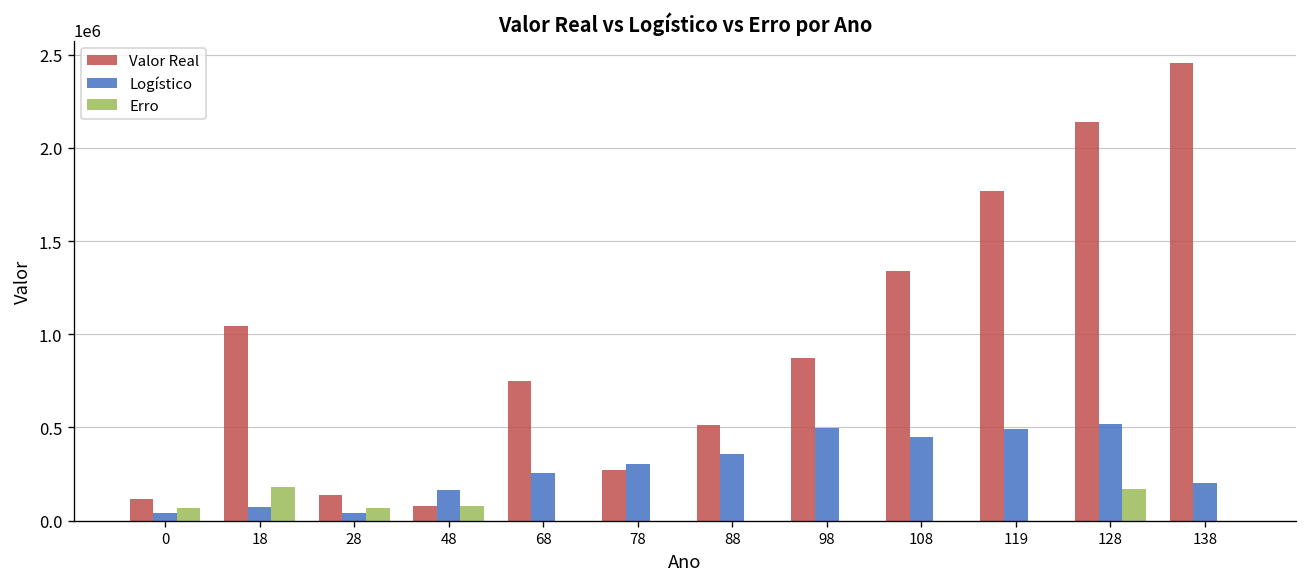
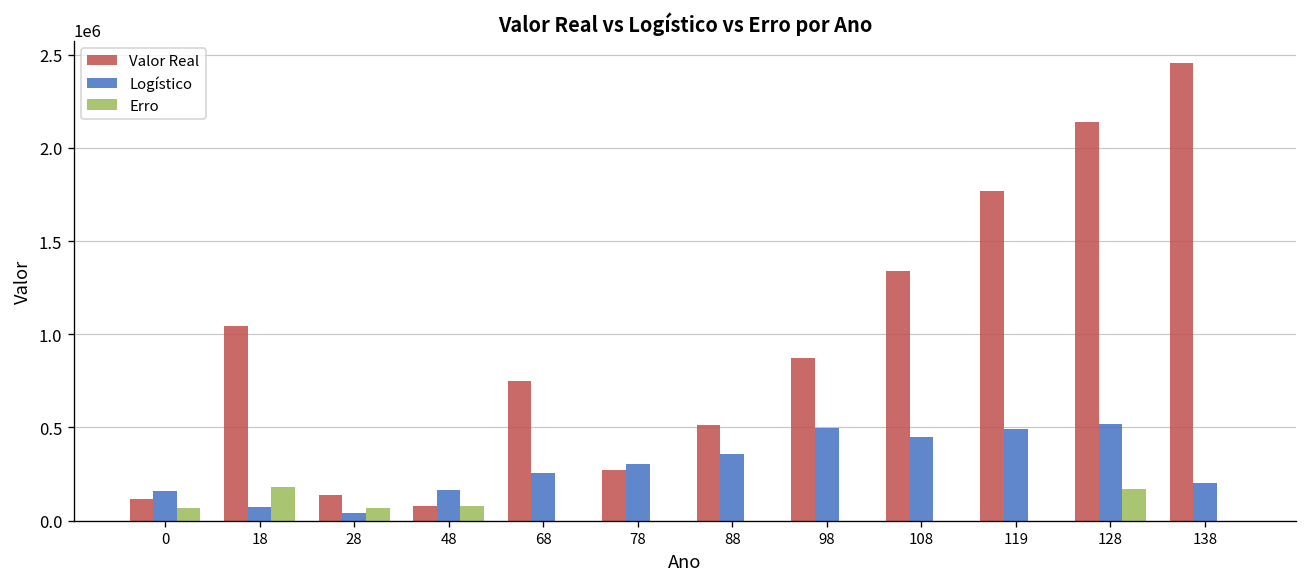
  {
    "Valor Real": {
      "0": 120000,
      "18": 1050000,
      "28": 140000,
      "48": 80000,
      "68": 750000,
      "78": 270000,
      "88": 510000,
      "98": 870000,
      "108": 1340000,
      "119": 1770000,
      "128": 2140000,
      "138": 2450000
    },
    "Logístico": {
-     "0": 40000,
+     "0": 160000,
      "18": 70000,
      "28": 40000,
      "48": 160000,
      "68": 260000,
      "78": 310000,
      "88": 360000,
      "98": 500000,
      "108": 450000,
      "119": 490000,
      "128": 520000,
      "138": 200000
    },
    "Erro": {
      "0": 70000,
      "18": 180000,
      "28": 70000,
      "48": 80000,
      "128": 170000
    }
  }
